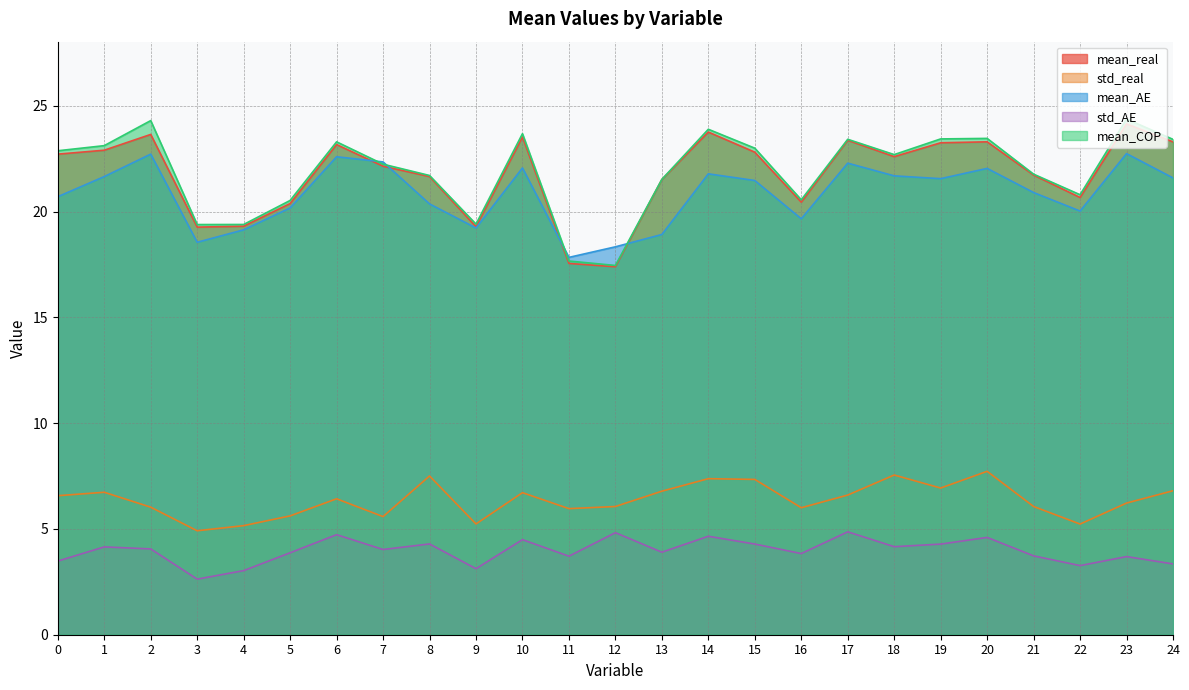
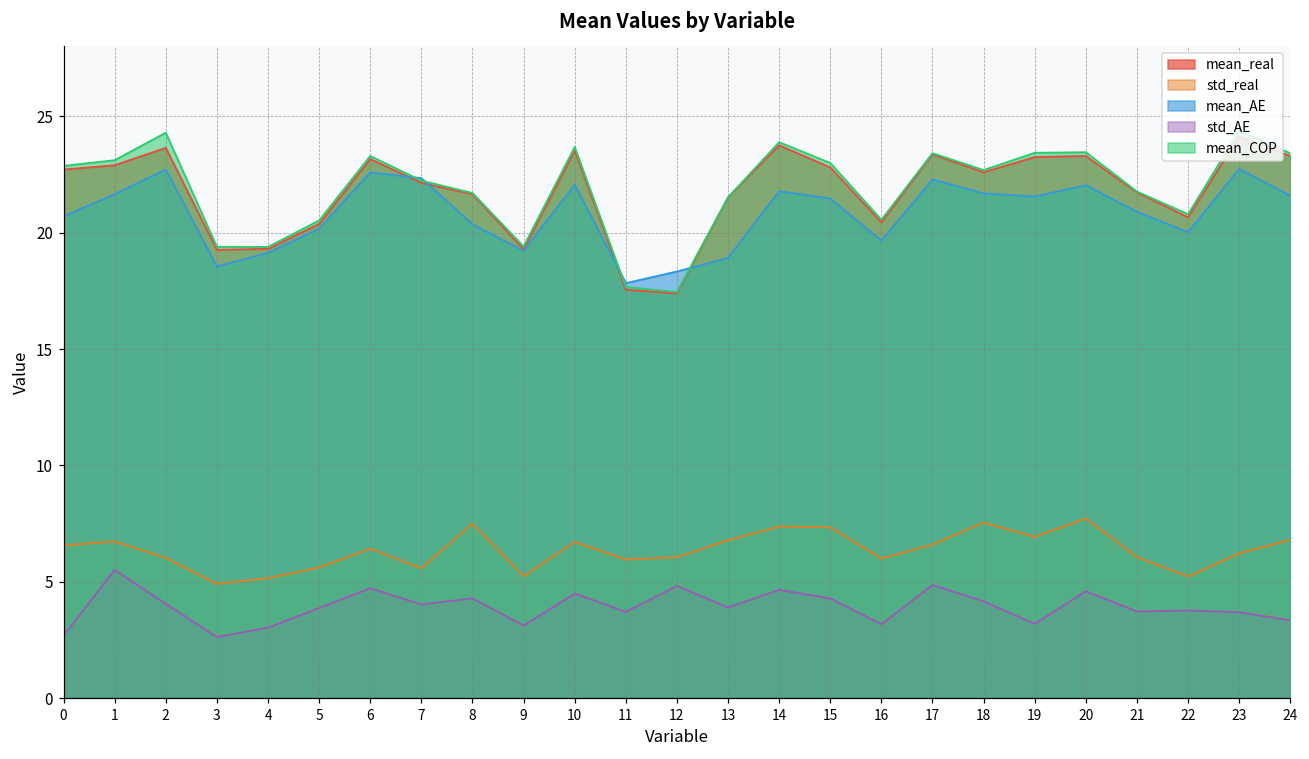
  {
    "mean_AE": {
      "0": 20.7,
      "1": 21.7,
      "2": 22.7,
      "3": 18.6,
      "4": 19.1,
      "5": 20.2,
      "6": 22.6,
      "8": 20.4,
      "10": 22.1,
      "11": 17.8,
      "12": 18.3,
      "13": 18.9,
      "14": 21.8,
      "15": 21.5,
      "16": 19.7,
      "17": 22.3,
      "18": 21.7,
      "19": 21.6,
      "20": 22.0,
      "21": 20.9,
      "22": 20.0,
      "23": 22.7,
      "24": 21.6
    },
    "std_AE": {
-     "0": 3.5,
-     "1": 4.2,
+     "0": 2.7,
+     "1": 5.5,
      "2": 4.1,
      "3": 2.6,
      "4": 3.0,
      "5": 3.9,
      "6": 4.7,
      "7": 4.0,
      "8": 4.3,
      "9": 3.1,
      "10": 4.5,
      "11": 3.7,
      "12": 4.8,
      "13": 3.9,
      "14": 4.7,
      "15": 4.3,
-     "16": 3.8,
+     "16": 3.2,
      "17": 4.9,
      "18": 4.2,
-     "19": 4.3,
+     "19": 3.2,
      "20": 4.6,
      "21": 3.7,
-     "22": 3.3,
+     "22": 3.8,
      "23": 3.7,
      "24": 3.3
    },
    "mean_COP": {
      "0": 22.9,
      "1": 23.1,
      "2": 24.3,
      "5": 20.5,
      "6": 23.3,
      "9": 19.4,
      "10": 23.7,
      "14": 23.9,
      "15": 23.0,
      "19": 23.4,
      "20": 23.5,
      "22": 20.8
    }
  }
